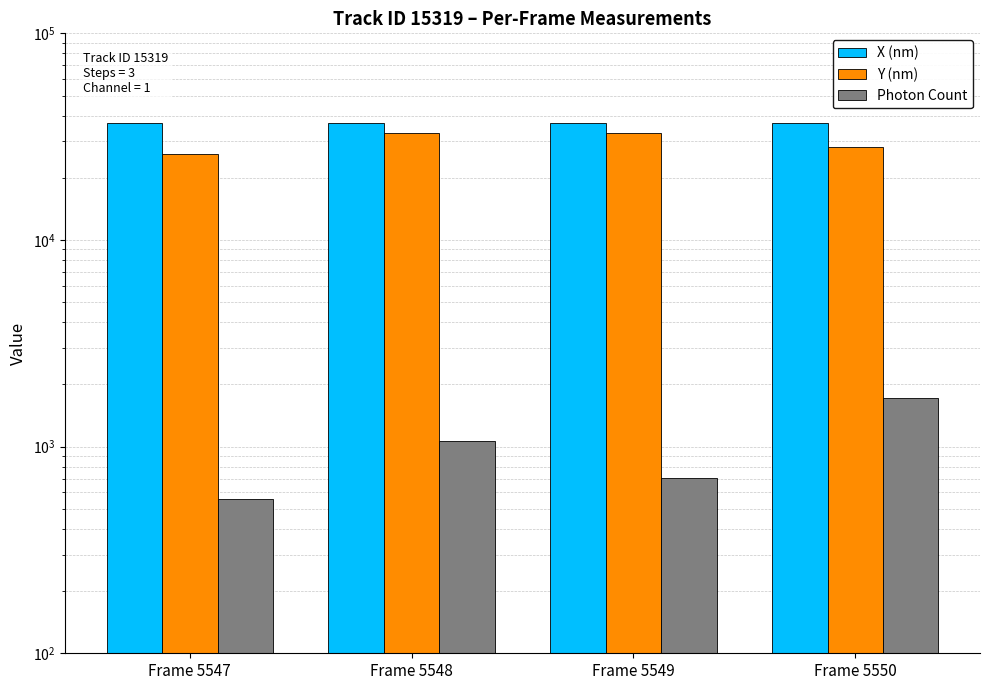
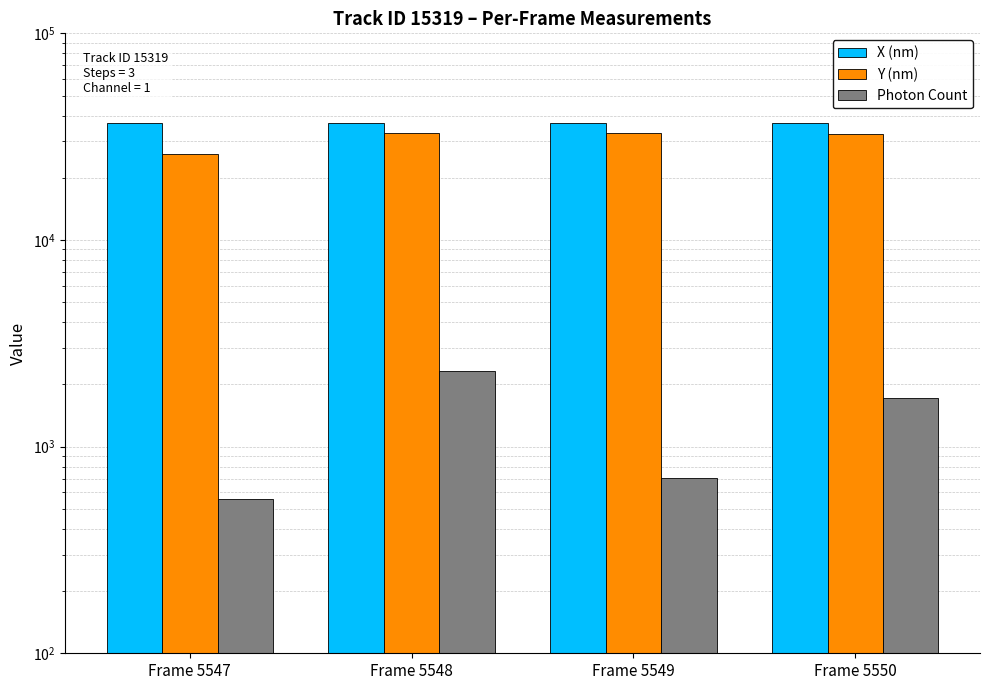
  {
    "X (nm)": {
      "Frame 5547": 37000,
      "Frame 5548": 37000,
      "Frame 5549": 37000,
      "Frame 5550": 37000
    },
    "Y (nm)": {
      "Frame 5547": 26000,
      "Frame 5548": 33000,
      "Frame 5549": 33000,
-     "Frame 5550": 28000
+     "Frame 5550": 33000
    },
    "Photon Count": {
      "Frame 5547": 560,
-     "Frame 5548": 1100,
+     "Frame 5548": 2300,
      "Frame 5549": 700,
      "Frame 5550": 1700
    }
  }
